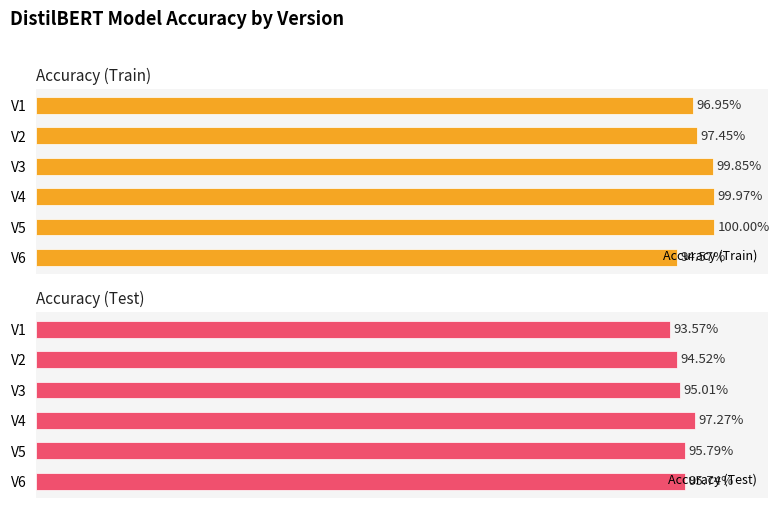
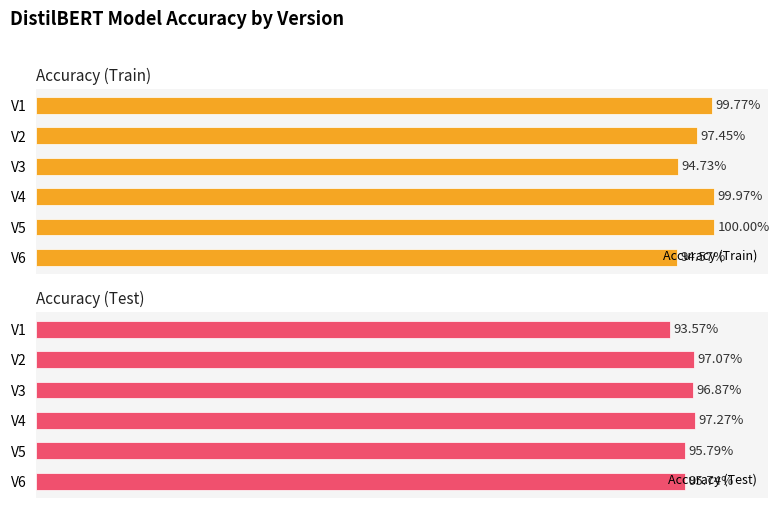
  {
    "Accuracy (Train)": {
-     "V1": "96.95%",
+     "V1": "99.77%",
      "V2": "97.45%",
-     "V3": "99.85%",
+     "V3": "94.73%",
      "V4": "99.97%",
      "V5": "100.00%",
      "V6": "94.57%"
    },
    "Accuracy (Test)": {
      "V1": "93.57%",
-     "V2": "94.52%",
-     "V3": "95.01%",
+     "V2": "97.07%",
+     "V3": "96.87%",
      "V4": "97.27%",
      "V5": "95.79%",
      "V6": "95.74%"
    }
  }
